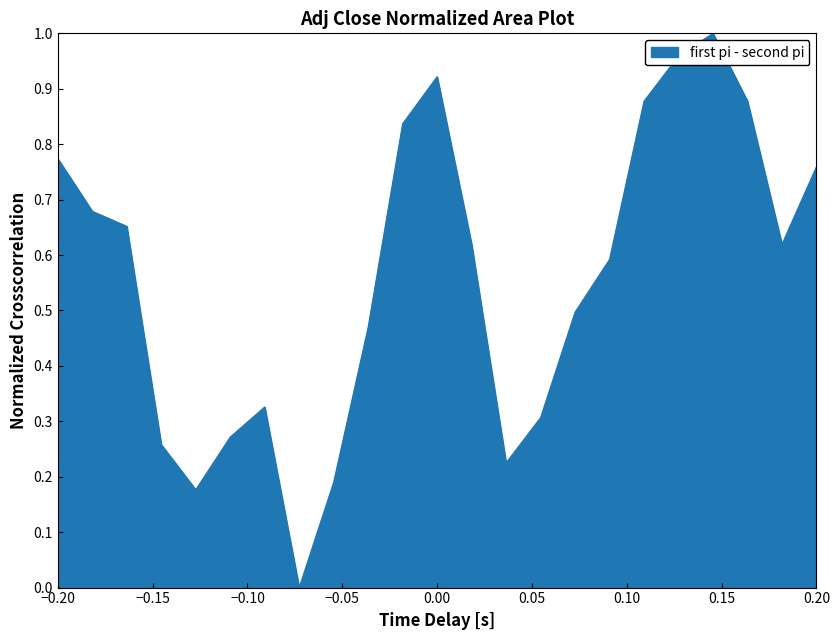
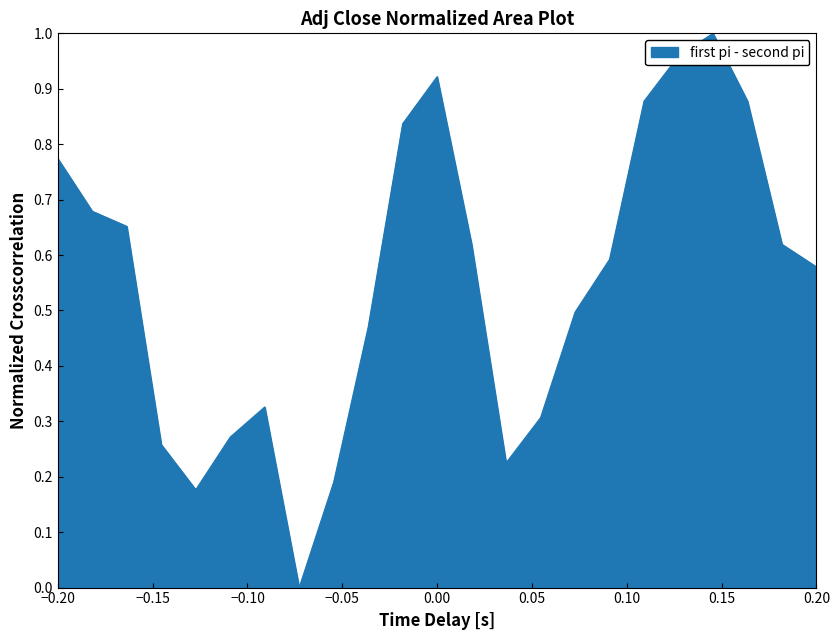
  {
    "−0.20": 0.77,
    "0.00": 0.92,
-   "0.20": 0.76
+   "0.20": 0.58
  }
